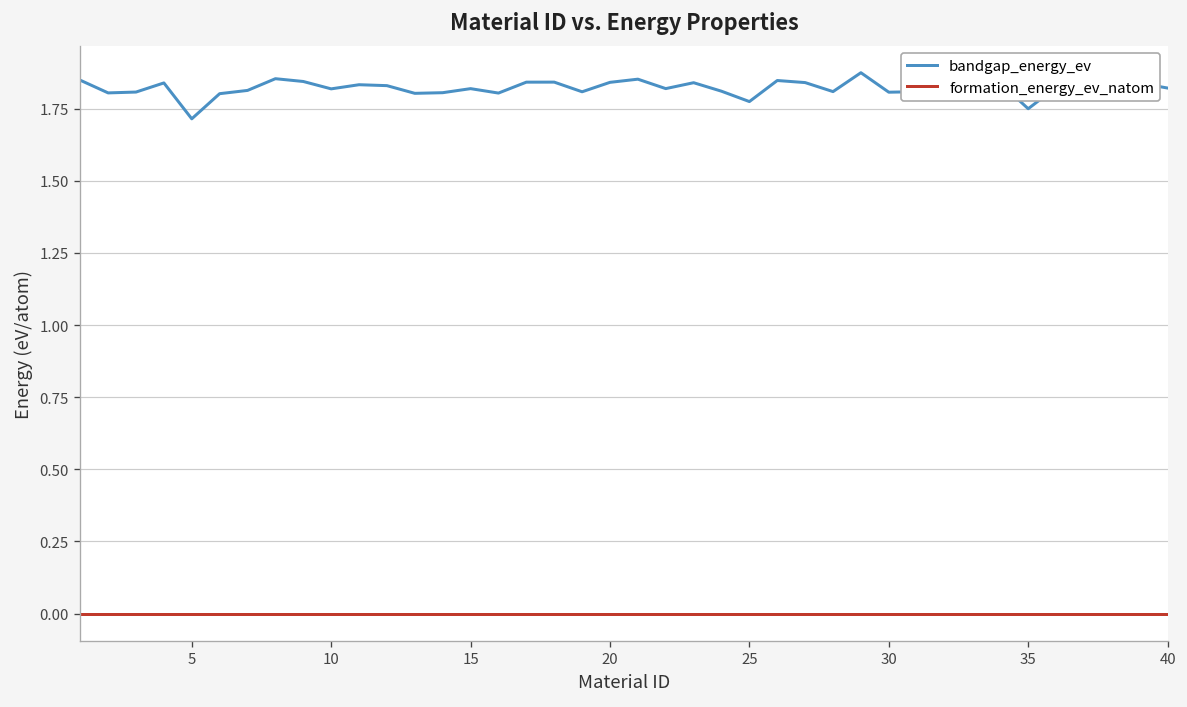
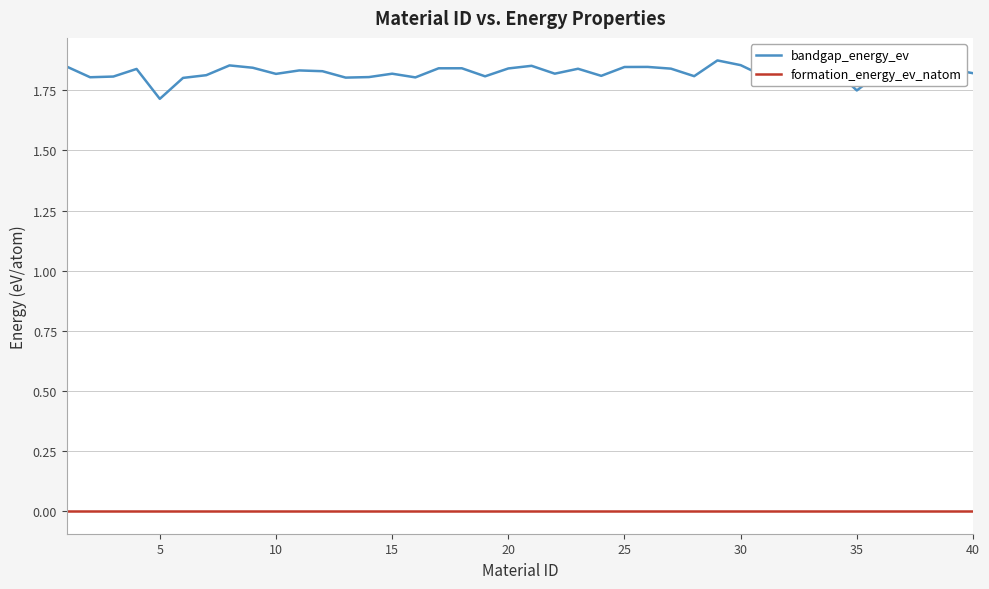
  {
    "bandgap_energy_ev": {
      "5": 1.71,
      "10": 1.82,
      "15": 1.82,
      "20": 1.84,
-     "25": 1.77,
-     "30": 1.81,
+     "25": 1.85,
+     "30": 1.85,
      "35": 1.75,
      "40": 1.82
    },
    "formation_energy_ev_natom": {
      "5": 0.00,
      "10": 0.00,
      "15": 0.00,
      "20": 0.00,
      "25": 0.00,
      "30": 0.00,
      "35": 0.00,
      "40": 0.00
    }
  }
